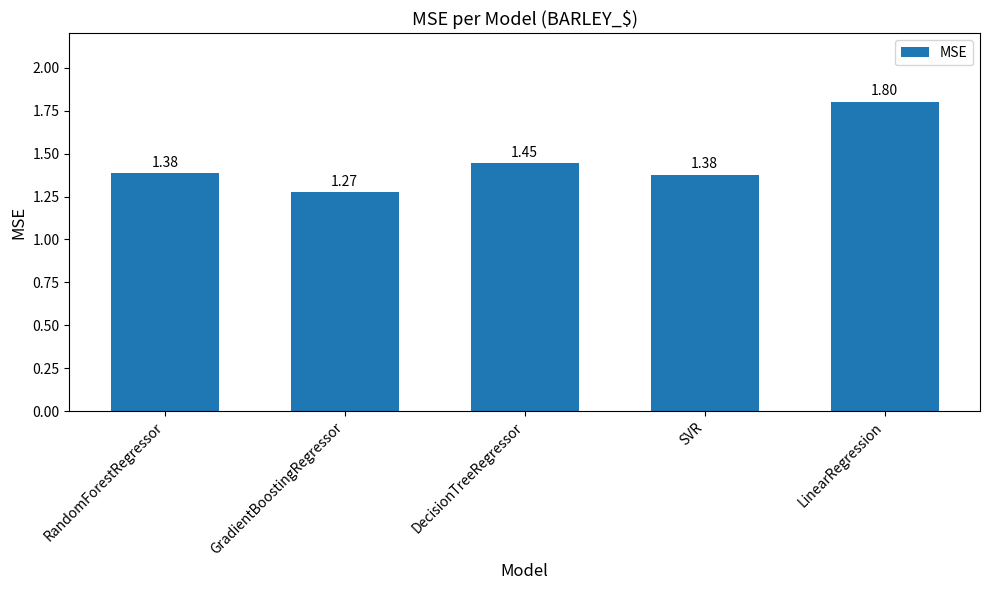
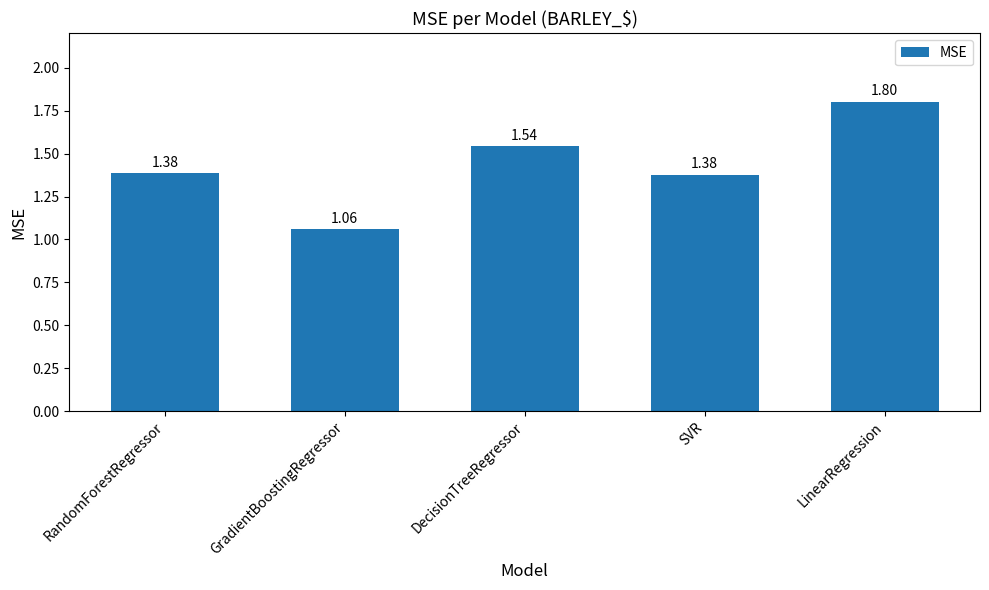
  {
    "RandomForestRegressor": 1.38,
-   "GradientBoostingRegressor": 1.27,
-   "DecisionTreeRegressor": 1.45,
+   "GradientBoostingRegressor": 1.06,
+   "DecisionTreeRegressor": 1.54,
    "SVR": 1.38,
    "LinearRegression": 1.80
  }
